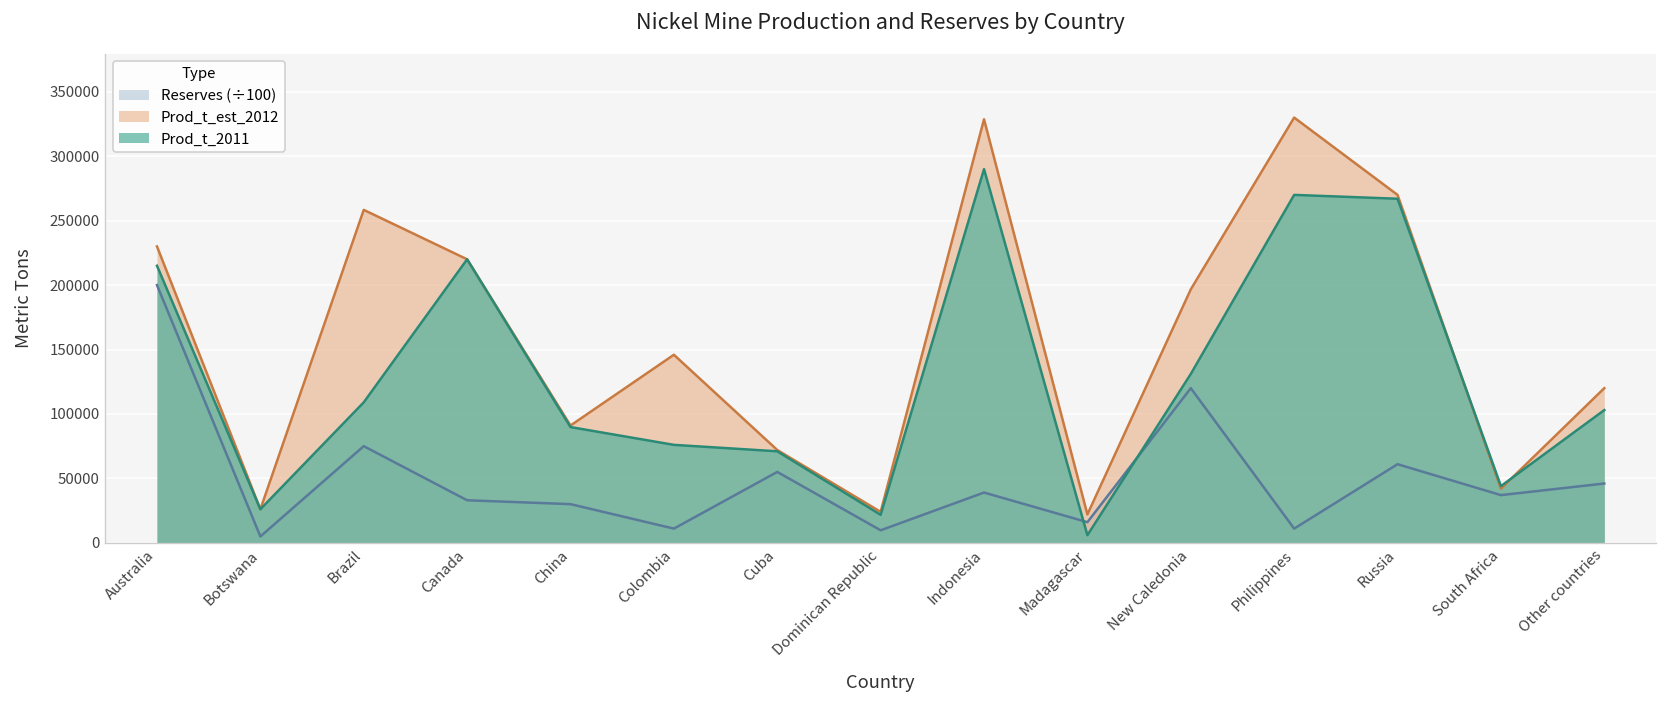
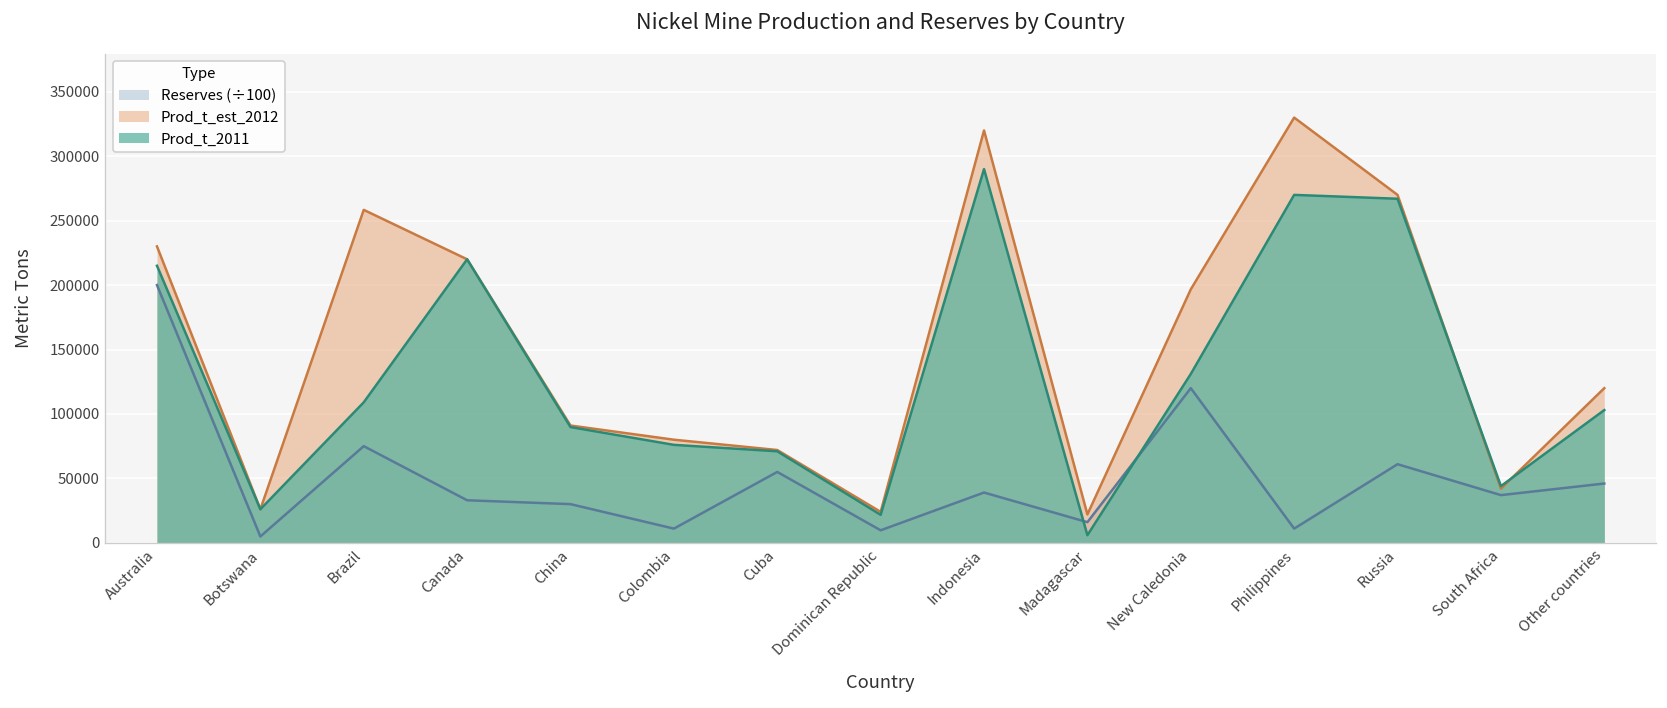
  {
    "Prod_t_est_2012": {
      "Australia": 230000,
      "Brazil": 258000,
-     "Colombia": 146000,
-     "Indonesia": 329000,
+     "Colombia": 80000,
+     "Indonesia": 320000,
      "Madagascar": 22000,
      "New Caledonia": 197000,
      "Philippines": 330000,
      "Russia": 270000,
      "Other countries": 120000
    }
  }
